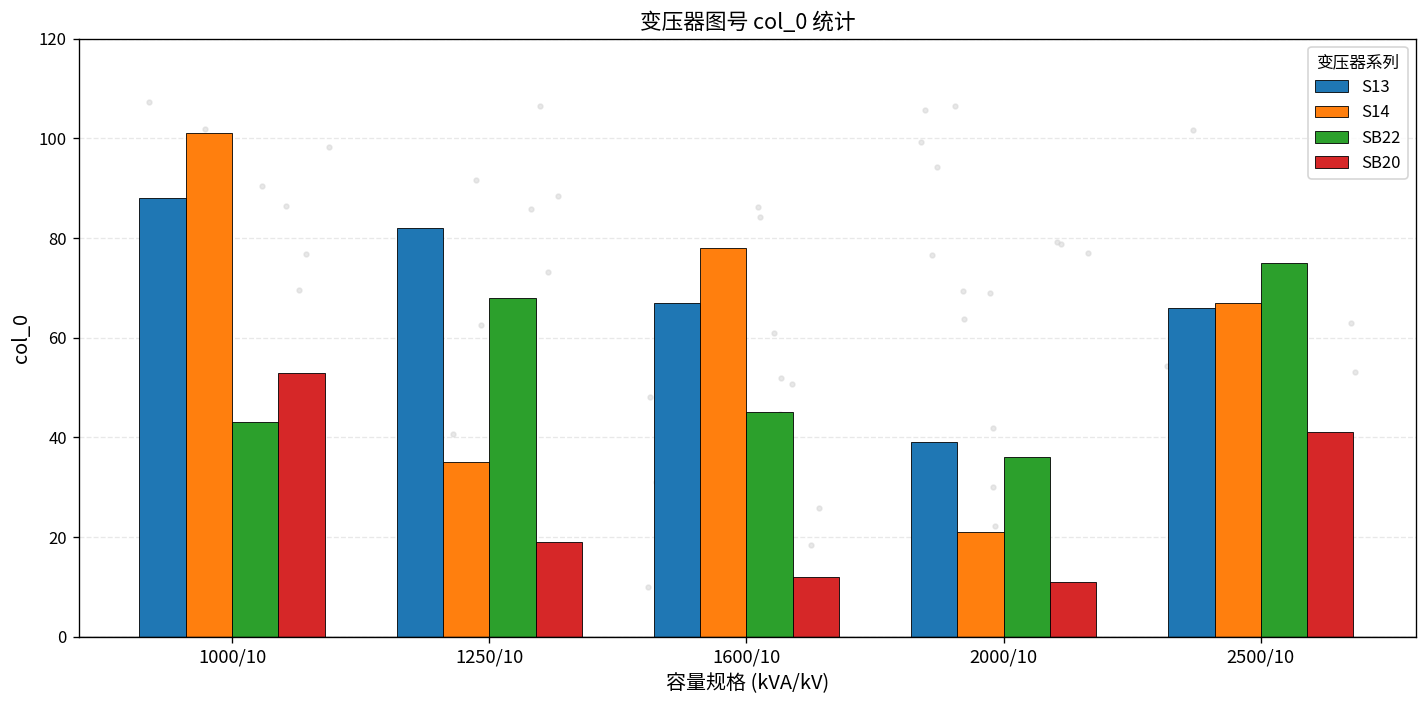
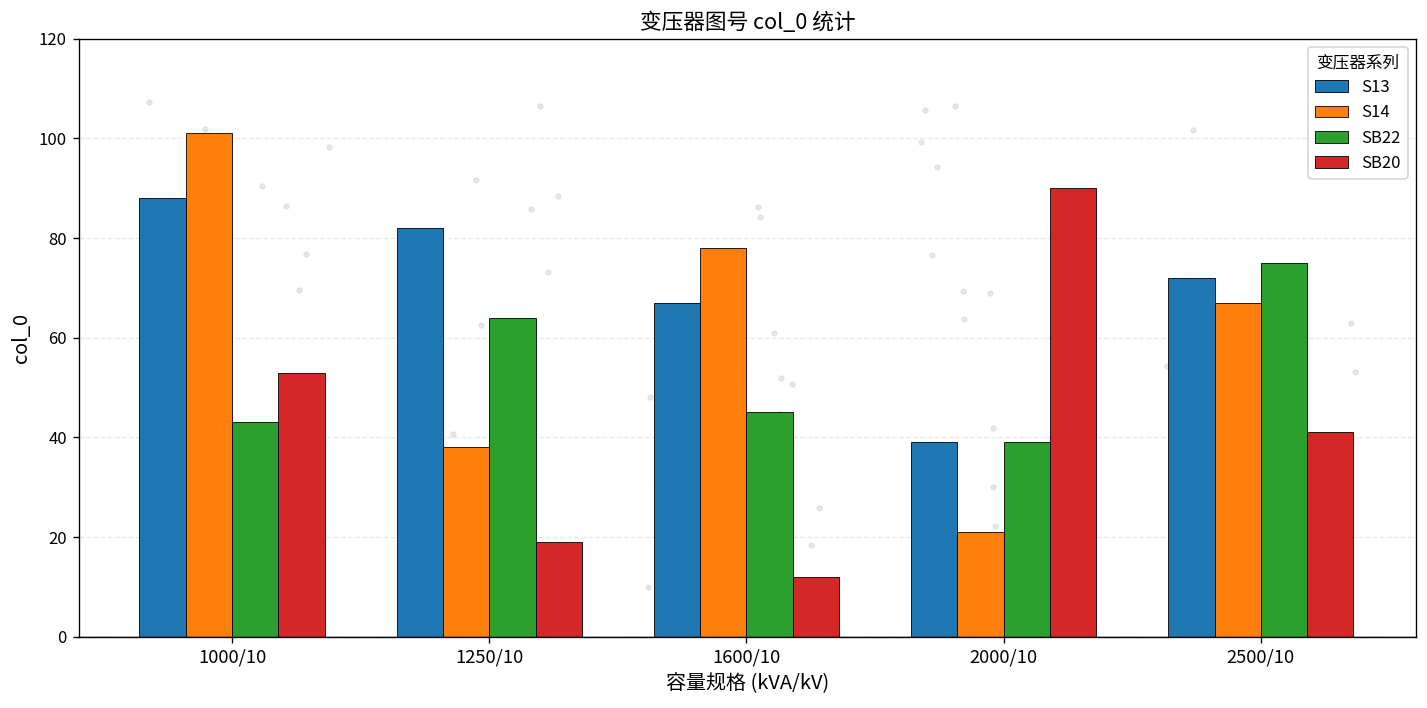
  {
    "S13": {
      "1000/10": 88,
      "1250/10": 82,
      "1600/10": 67,
      "2000/10": 39,
-     "2500/10": 66
+     "2500/10": 72
    },
    "S14": {
      "1000/10": 101,
-     "1250/10": 35,
+     "1250/10": 38,
      "1600/10": 78,
      "2000/10": 21,
      "2500/10": 67
    },
    "SB22": {
      "1000/10": 43,
-     "1250/10": 68,
+     "1250/10": 64,
      "1600/10": 45,
-     "2000/10": 36,
+     "2000/10": 39,
      "2500/10": 75
    },
    "SB20": {
      "1000/10": 53,
      "1250/10": 19,
      "1600/10": 12,
-     "2000/10": 11,
+     "2000/10": 90,
      "2500/10": 41
    }
  }
